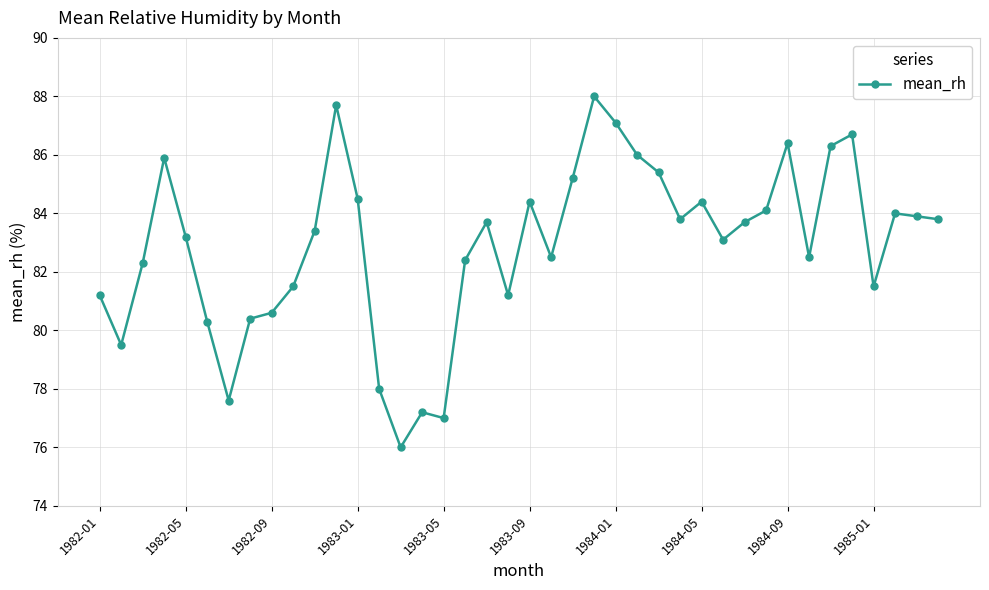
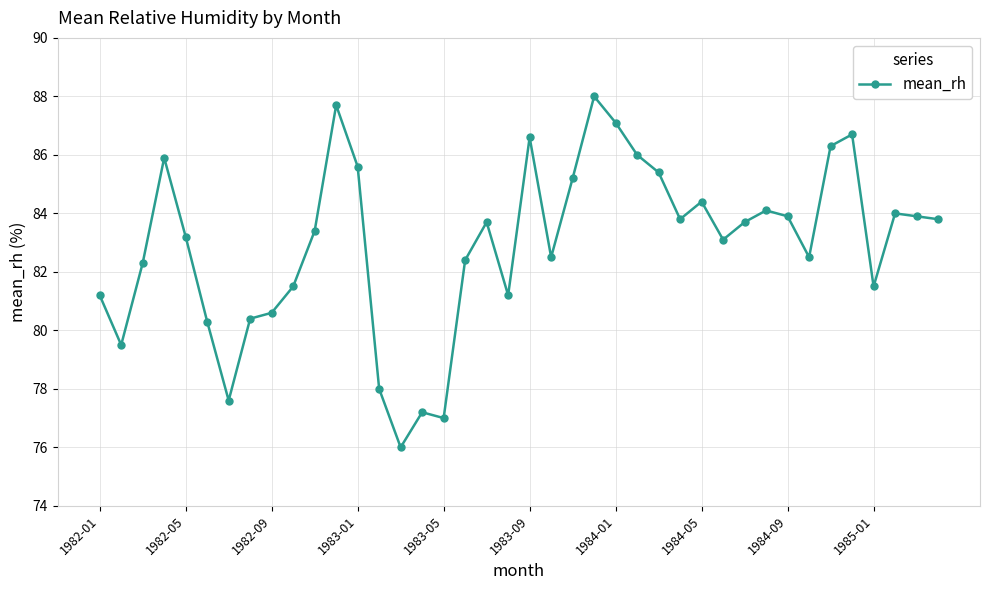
  {
    "1982-01": 81.2,
    "1982-05": 83.2,
    "1982-09": 80.6,
-   "1983-01": 84.5,
+   "1983-01": 85.6,
    "1983-05": 77.0,
-   "1983-09": 84.4,
+   "1983-09": 86.6,
    "1984-01": 87.1,
    "1984-05": 84.4,
-   "1984-09": 86.4,
+   "1984-09": 83.9,
    "1985-01": 81.5
  }
